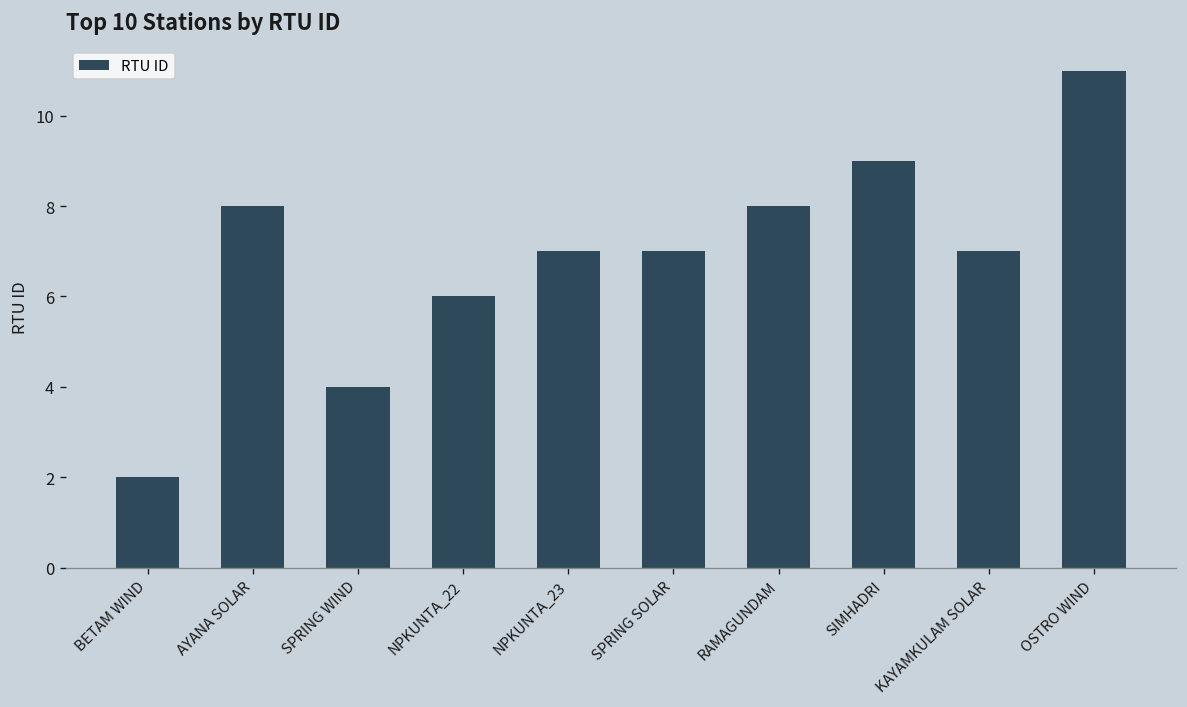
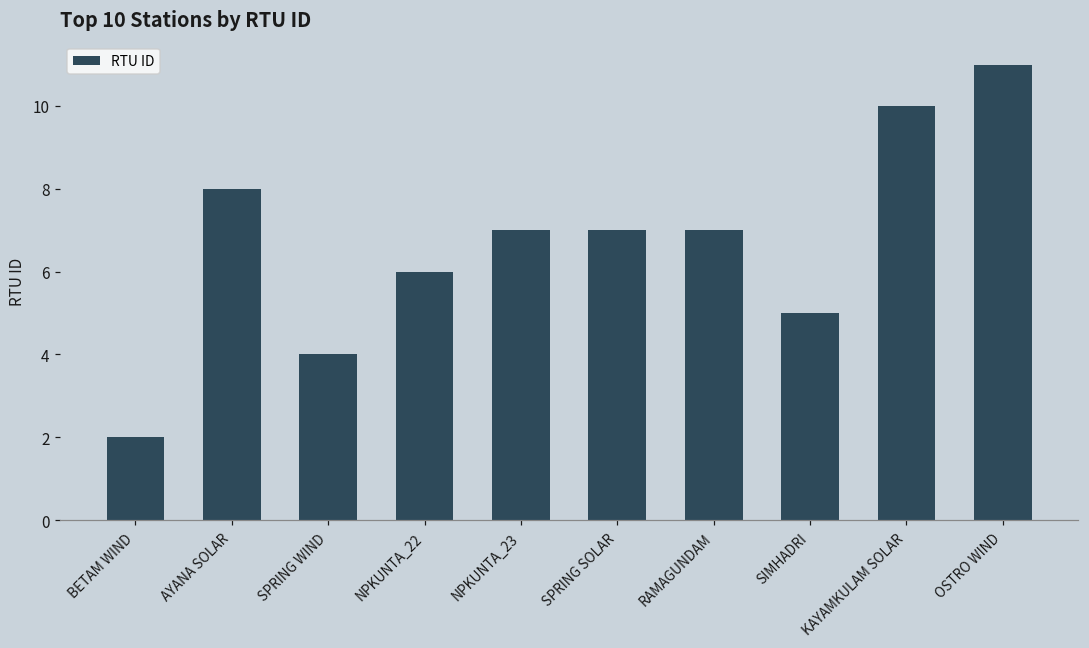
  {
    "BETAM WIND": 2,
    "AYANA SOLAR": 8,
    "SPRING WIND": 4,
    "NPKUNTA_22": 6,
    "NPKUNTA_23": 7,
    "SPRING SOLAR": 7,
-   "RAMAGUNDAM": 8,
-   "SIMHADRI": 9,
-   "KAYAMKULAM SOLAR": 7,
+   "RAMAGUNDAM": 7,
+   "SIMHADRI": 5,
+   "KAYAMKULAM SOLAR": 10,
    "OSTRO WIND": 11
  }
